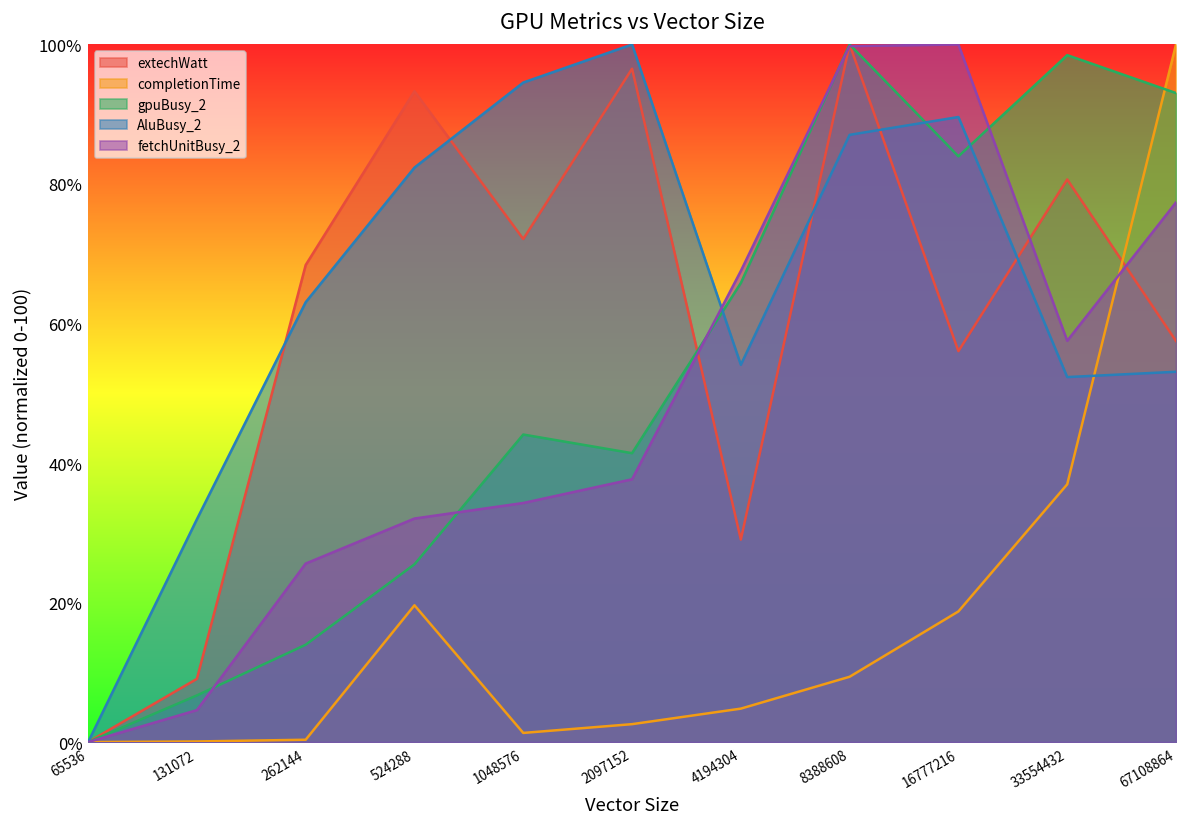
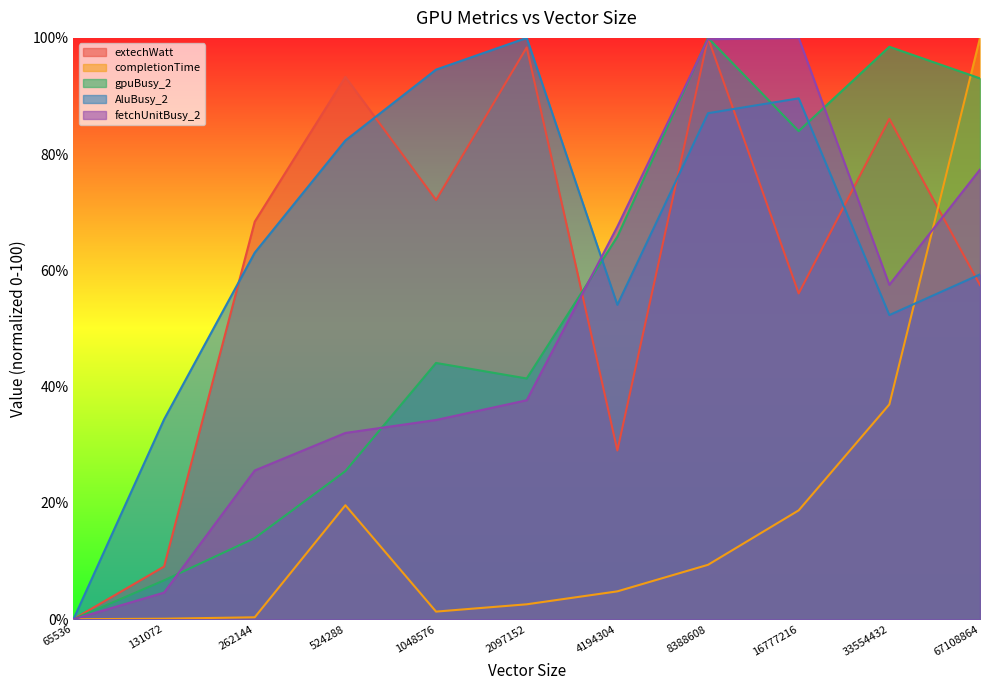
  {
    "extechWatt": {
      "131072": "9%",
      "262144": "68%",
      "524288": "93%",
      "1048576": "72%",
-     "2097152": "97%",
+     "2097152": "98%",
      "4194304": "29%",
      "16777216": "56%",
-     "33554432": "81%",
+     "33554432": "86%",
      "67108864": "57%"
    },
    "completionTime": {
      "131072": "0%",
      "262144": "0%",
      "524288": "20%",
      "1048576": "1%",
      "2097152": "3%",
      "4194304": "5%",
      "8388608": "9%",
      "16777216": "19%",
      "33554432": "37%",
      "67108864": "100%"
    },
    "gpuBusy_2": {
      "131072": "7%",
      "262144": "14%",
      "524288": "25%",
      "1048576": "44%",
      "2097152": "41%",
      "4194304": "66%",
      "16777216": "84%",
      "33554432": "98%",
      "67108864": "93%"
    },
    "AluBusy_2": {
-     "131072": "32%",
+     "131072": "34%",
      "262144": "63%",
      "524288": "82%",
      "1048576": "95%",
      "2097152": "100%",
      "4194304": "54%",
      "8388608": "87%",
      "16777216": "90%",
      "33554432": "52%",
-     "67108864": "53%"
+     "67108864": "59%"
    },
    "fetchUnitBusy_2": {
      "131072": "5%",
      "262144": "26%",
      "524288": "32%",
      "1048576": "34%",
      "2097152": "38%",
      "4194304": "68%",
      "16777216": "100%",
      "33554432": "58%",
      "67108864": "77%"
    }
  }
